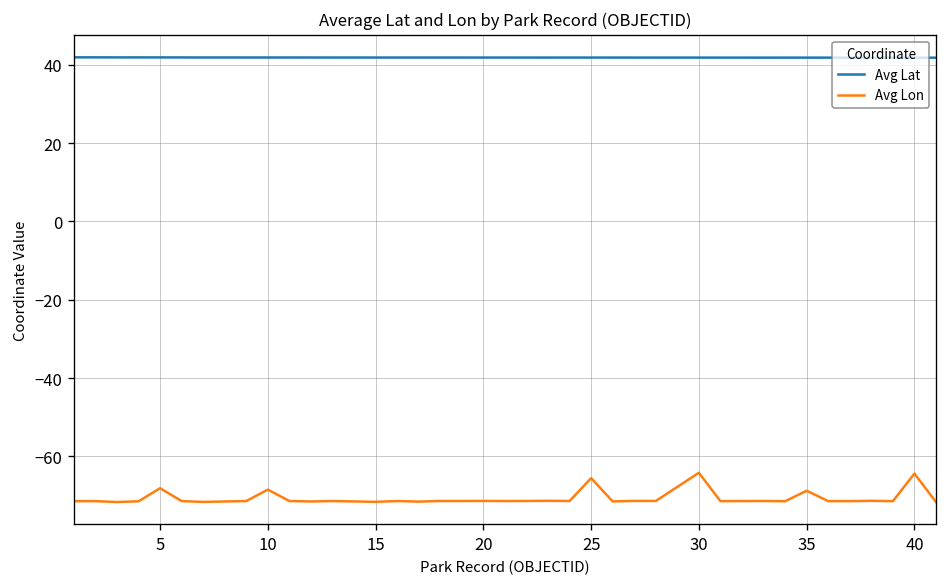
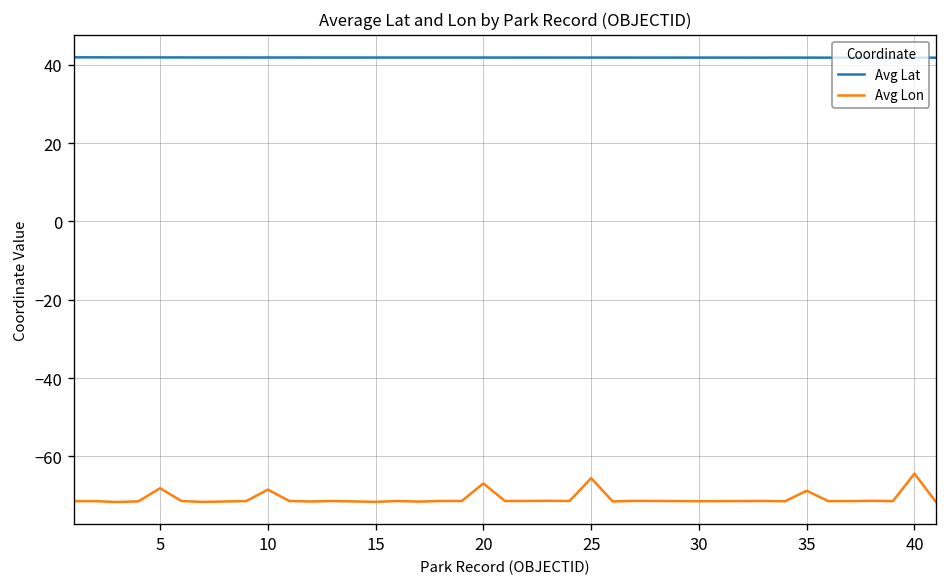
  {
    "Avg Lat": {
      "5": 42,
      "10": 42,
      "15": 42,
      "20": 42,
      "25": 42,
      "30": 42,
      "35": 42
    },
    "Avg Lon": {
      "5": -68,
      "10": -68,
      "15": -72,
-     "20": -71,
+     "20": -67,
      "25": -66,
-     "30": -64,
+     "30": -71,
      "35": -69,
      "40": -64
    }
  }
